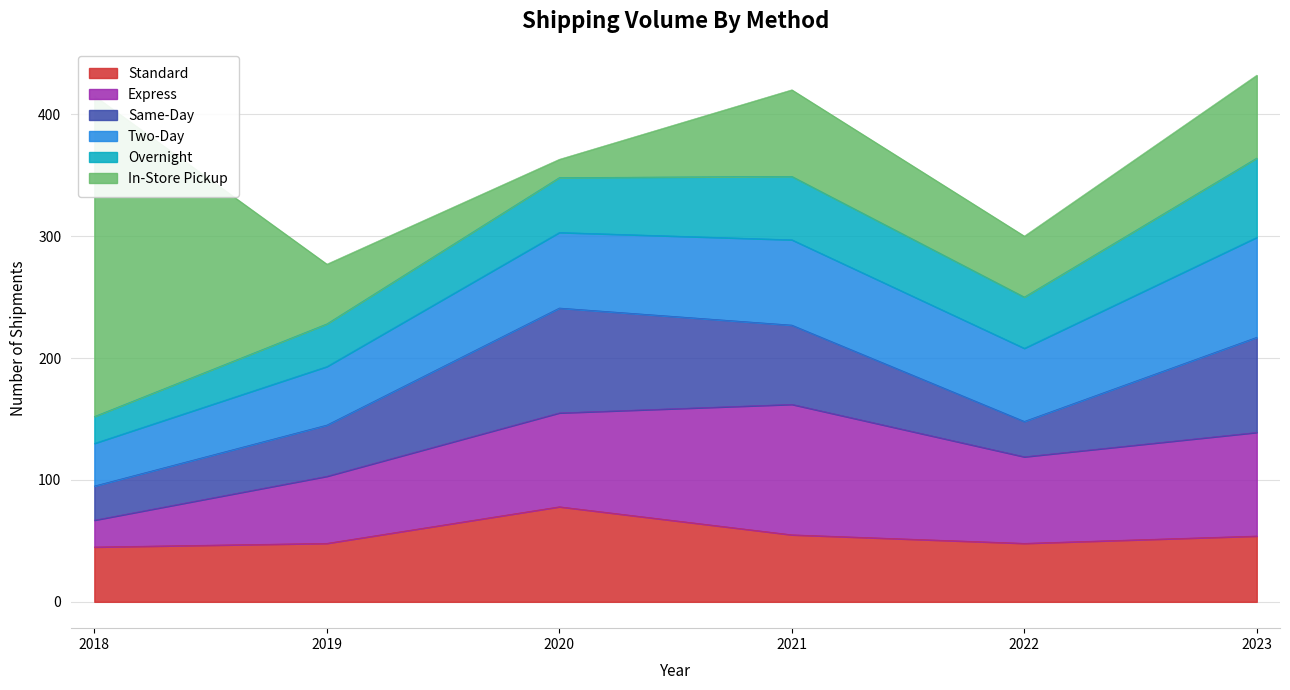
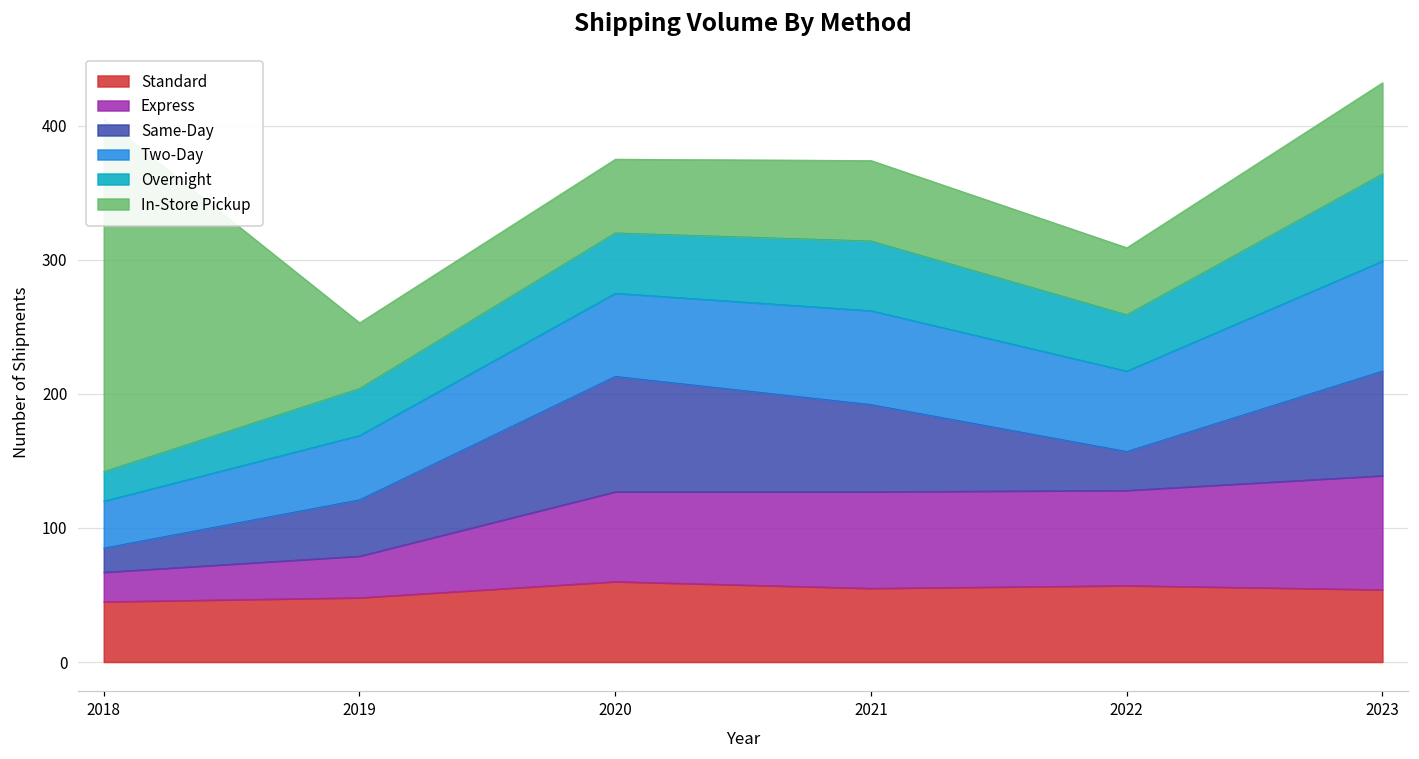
  {
    "Standard": {
      "2018": 45,
      "2019": 48,
-     "2020": 78,
+     "2020": 60,
      "2021": 55,
-     "2022": 48,
+     "2022": 57,
      "2023": 54
    },
    "Express": {
      "2018": 22,
-     "2019": 55,
-     "2020": 77,
-     "2021": 107,
+     "2019": 31,
+     "2020": 67,
+     "2021": 72,
      "2022": 71,
      "2023": 85
    },
    "Same-Day": {
-     "2018": 28,
+     "2018": 18,
      "2019": 42,
      "2020": 86,
      "2021": 65,
      "2022": 29,
      "2023": 78
    },
    "In-Store Pickup": {
      "2019": 49,
-     "2020": 15,
-     "2021": 71,
+     "2020": 55,
+     "2021": 60,
      "2022": 50,
      "2023": 68
    }
  }
